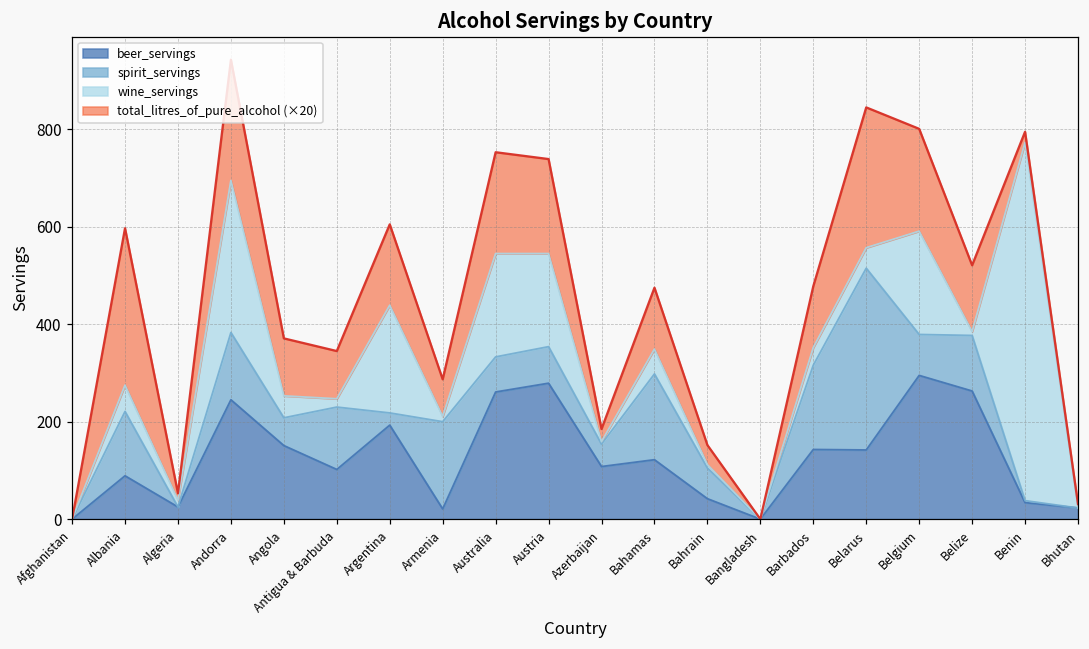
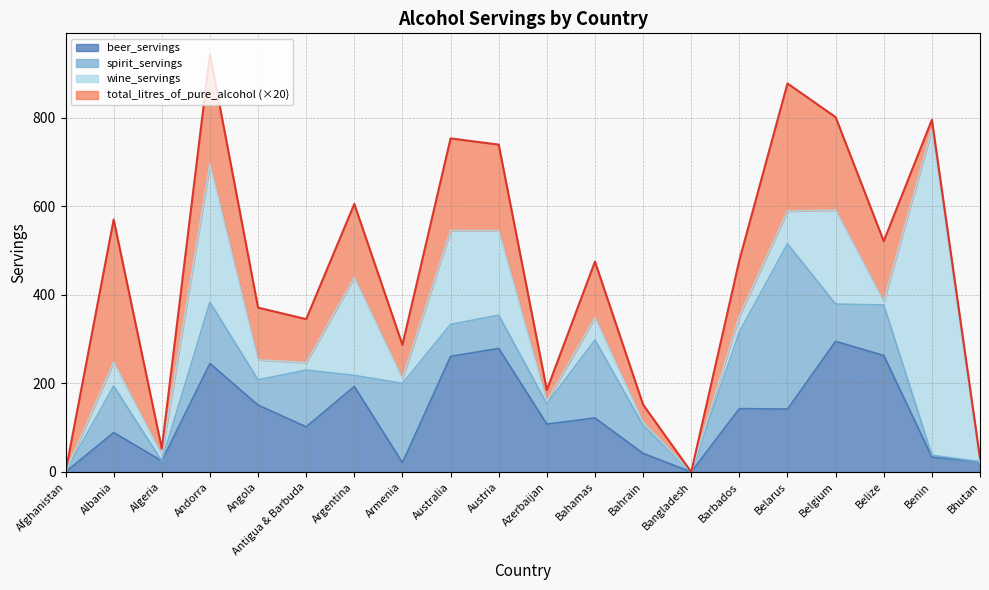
  {
    "beer_servings": {
      "Albania": 90,
      "Andorra": 250,
      "Angola": 150,
      "Antigua & Barbuda": 100,
      "Argentina": 190,
      "Armenia": 20,
      "Australia": 260,
      "Austria": 280,
      "Azerbaijan": 110,
      "Bahamas": 120,
      "Bahrain": 40,
      "Barbados": 140,
      "Belarus": 140,
      "Belgium": 300,
      "Belize": 260
    },
    "spirit_servings": {
-     "Albania": 130,
+     "Albania": 110,
      "Andorra": 140,
      "Angola": 60,
      "Antigua & Barbuda": 130,
      "Argentina": 30,
      "Armenia": 180,
      "Australia": 70,
      "Austria": 80,
      "Bahamas": 180,
      "Bahrain": 60,
      "Barbados": 170,
      "Belarus": 370,
      "Belgium": 80,
      "Belize": 110
    },
    "wine_servings": {
      "Albania": 50,
      "Algeria": 10,
      "Andorra": 310,
      "Angola": 50,
      "Antigua & Barbuda": 20,
      "Argentina": 220,
      "Armenia": 10,
      "Australia": 210,
      "Austria": 190,
      "Bahamas": 50,
      "Bahrain": 10,
      "Barbados": 40,
-     "Belarus": 40,
+     "Belarus": 70,
      "Belgium": 210,
      "Belize": 10,
      "Benin": 740
    },
    "total_litres_of_pure_alcohol (×20)": {
      "Albania": 320,
      "Algeria": 10,
      "Angola": 120,
      "Antigua & Barbuda": 100,
      "Argentina": 170,
      "Armenia": 80,
      "Australia": 210,
      "Austria": 190,
      "Azerbaijan": 30,
      "Bahamas": 130,
      "Bahrain": 40,
      "Barbados": 130,
      "Belarus": 290,
      "Belgium": 210,
      "Belize": 140,
      "Benin": 20,
      "Bhutan": 10
    }
  }
